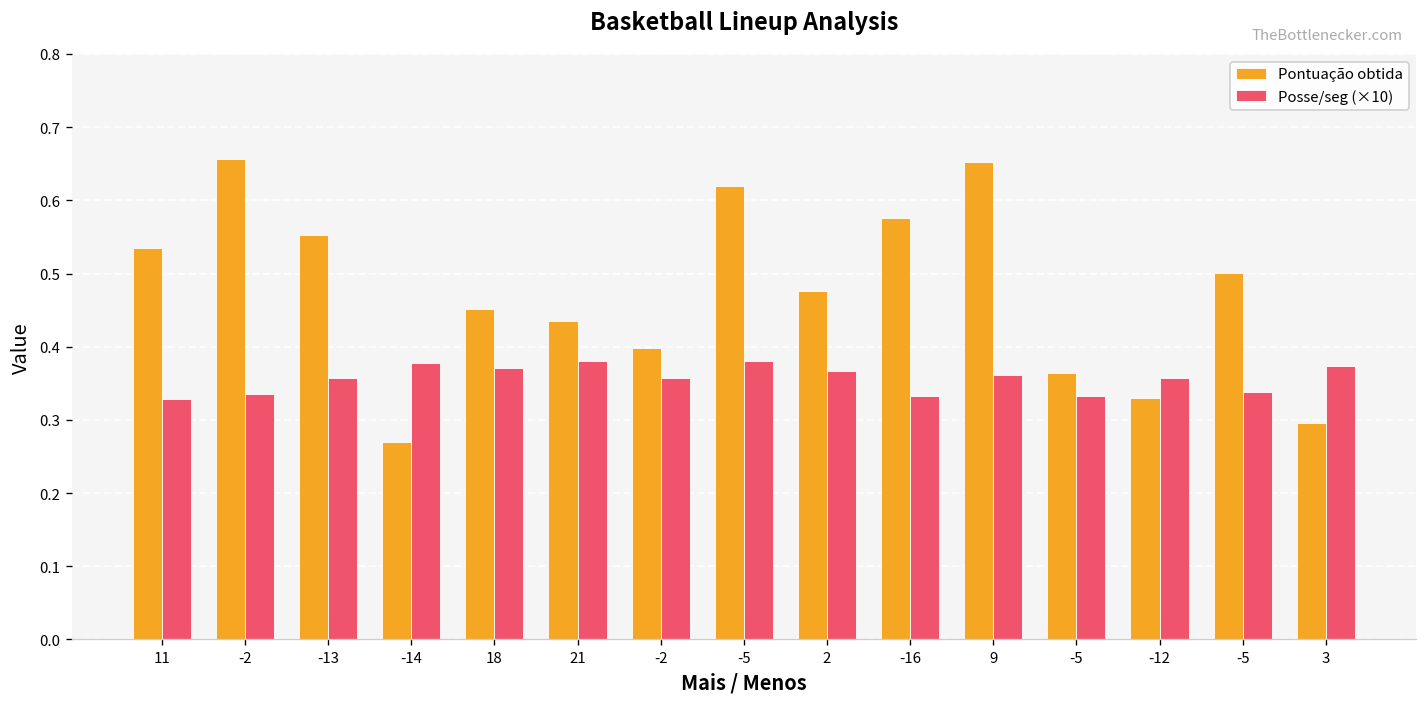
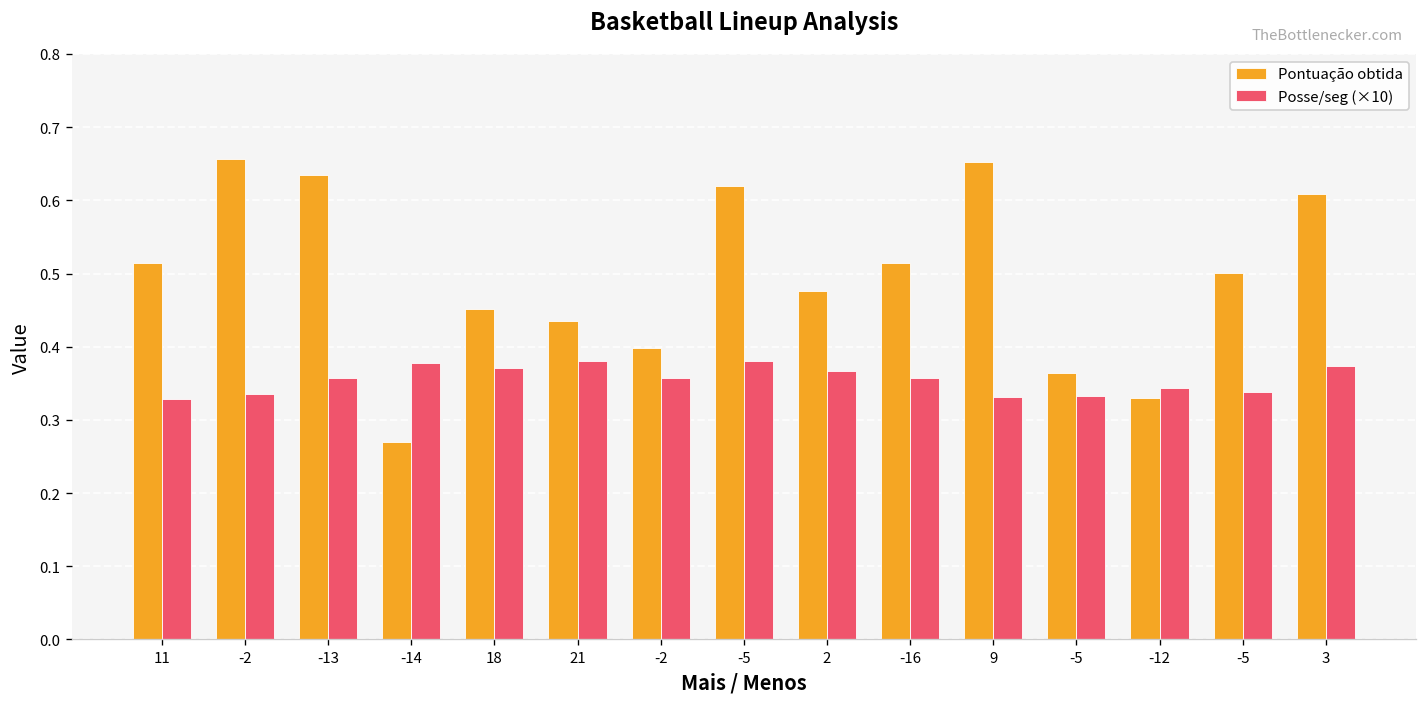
  {
    "Pontuação obtida": {
-     "11": 0.53,
-     "-13": 0.55,
+     "11": 0.51,
+     "-13": 0.63,
      "-14": 0.27,
      "18": 0.45,
      "21": 0.43,
      "2": 0.48,
-     "-16": 0.58,
+     "-16": 0.51,
      "9": 0.65,
      "-12": 0.33,
-     "3": 0.30
+     "3": 0.61
    },
    "Posse/seg (×10)": {
      "11": 0.33,
      "-13": 0.36,
      "-14": 0.38,
      "18": 0.37,
      "21": 0.38,
      "2": 0.37,
-     "-16": 0.33,
-     "9": 0.36,
-     "-12": 0.36,
+     "-16": 0.36,
+     "9": 0.33,
+     "-12": 0.34,
      "3": 0.37
    }
  }
